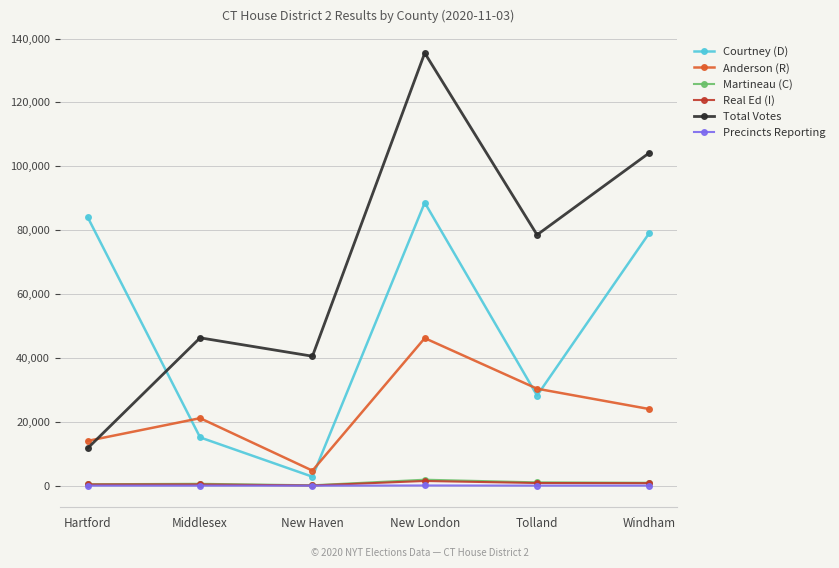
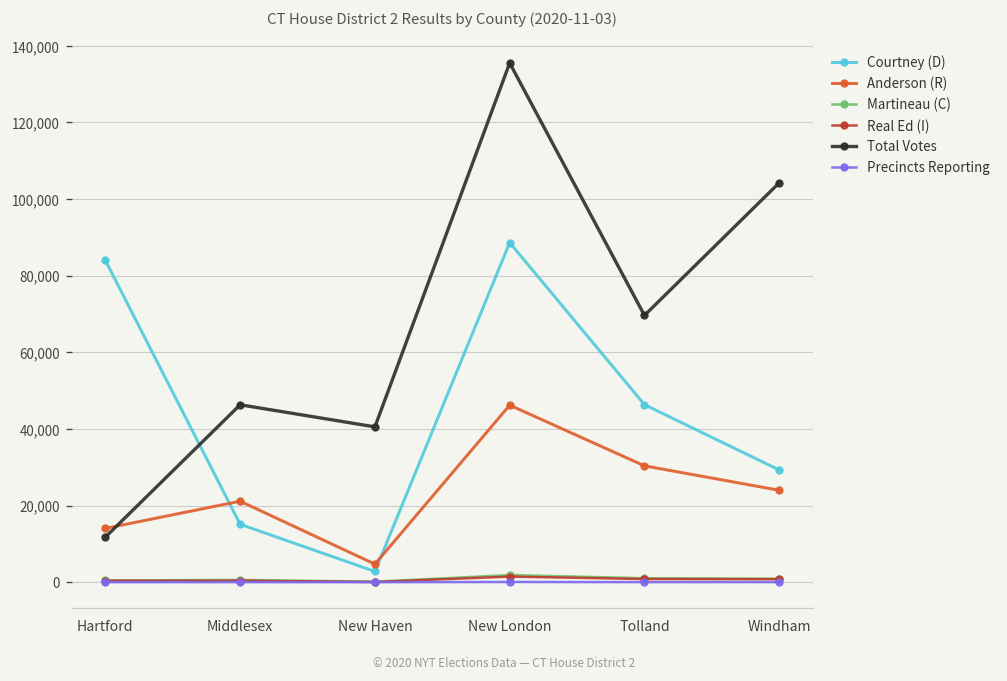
  {
    "Courtney (D)": {
      "Hartford": "84,000",
      "Middlesex": "15,000",
      "New Haven": "3,000",
      "New London": "89,000",
-     "Tolland": "28,000",
-     "Windham": "79,000"
+     "Tolland": "46,000",
+     "Windham": "29,000"
    },
    "Total Votes": {
      "Hartford": "12,000",
      "Middlesex": "46,000",
      "New Haven": "41,000",
      "New London": "135,000",
-     "Tolland": "79,000",
+     "Tolland": "70,000",
      "Windham": "104,000"
    },
    "Precincts Reporting": {
      "New London": "0",
      "Tolland": "0"
    }
  }
